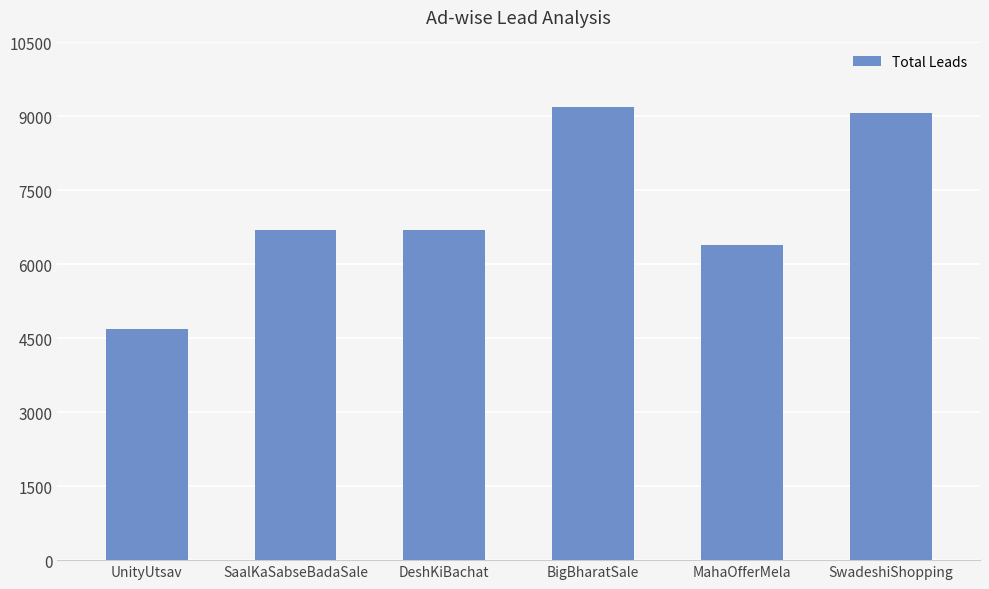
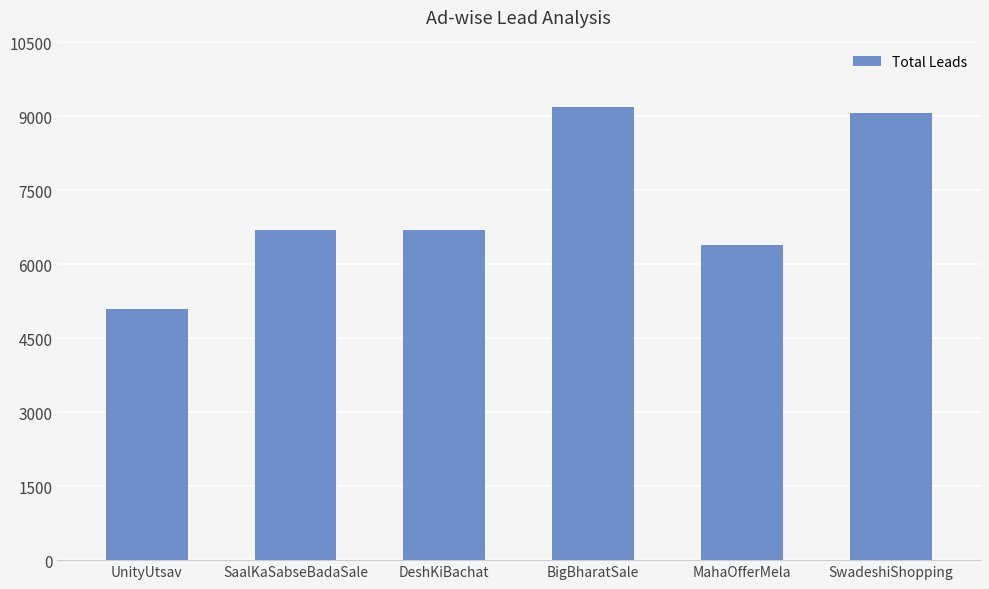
  {
-   "UnityUtsav": 4700,
+   "UnityUtsav": 5100,
    "SaalKaSabseBadaSale": 6700,
    "DeshKiBachat": 6700,
    "BigBharatSale": 9200,
    "MahaOfferMela": 6400,
    "SwadeshiShopping": 9100
  }
